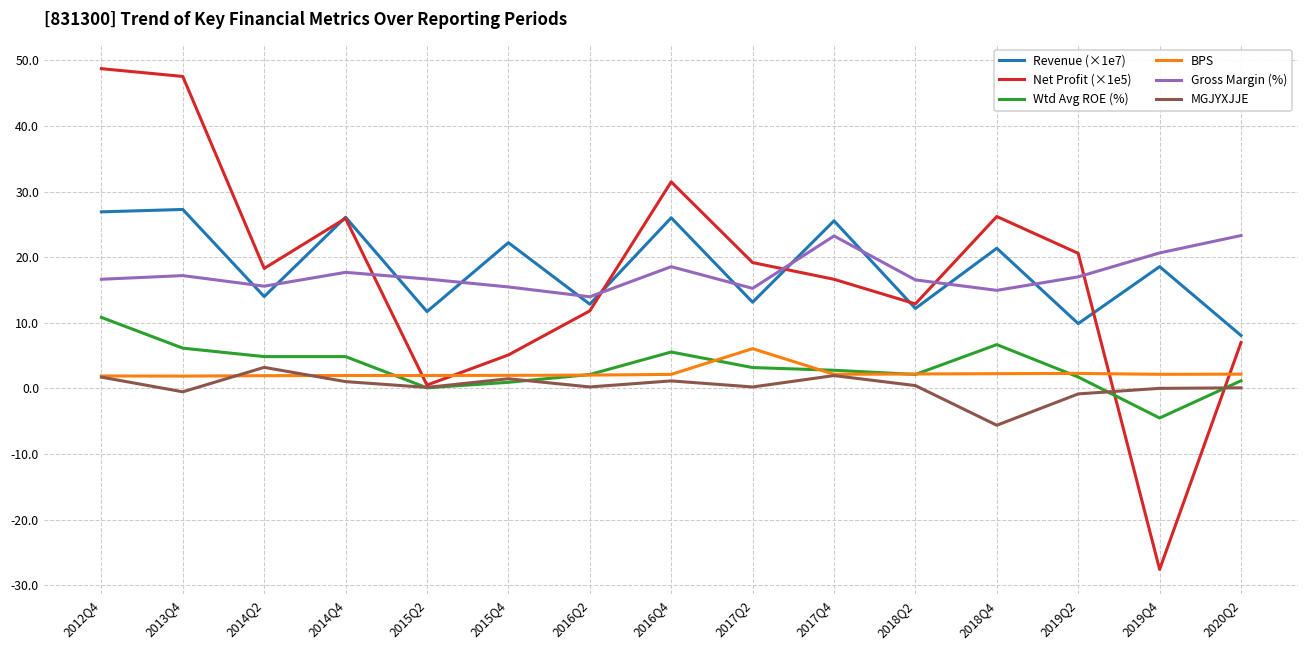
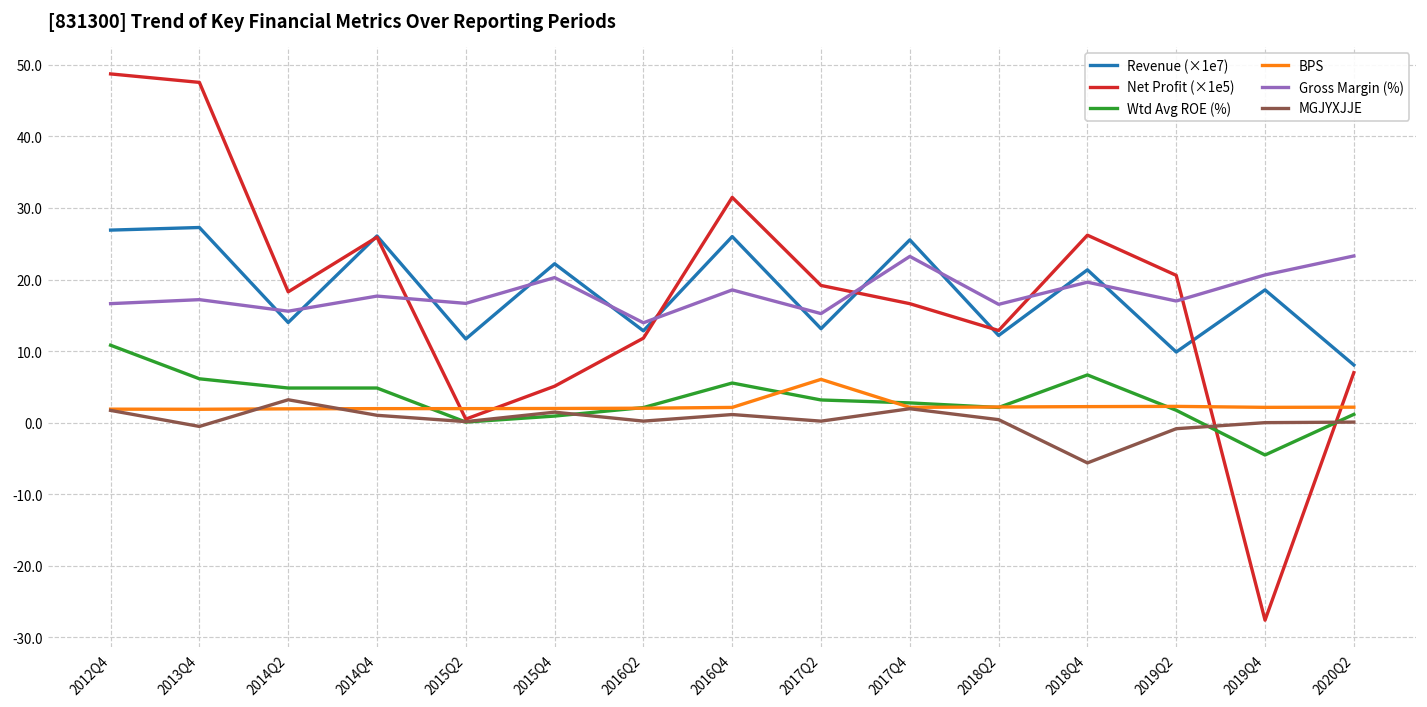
  {
    "Revenue (×1e7)": {
      "2012Q4": 27,
      "2013Q4": 27,
      "2014Q2": 14,
      "2015Q2": 12,
      "2015Q4": 22,
      "2016Q2": 13,
      "2016Q4": 26,
      "2017Q2": 13,
      "2017Q4": 26,
      "2018Q2": 12,
      "2018Q4": 21,
      "2019Q2": 10,
      "2019Q4": 19,
      "2020Q2": 8
    },
    "Net Profit (×1e5)": {
      "2012Q4": 49,
      "2013Q4": 48,
      "2014Q2": 18,
      "2015Q4": 5,
      "2016Q2": 12,
      "2016Q4": 31,
      "2017Q2": 19,
      "2017Q4": 17,
      "2018Q2": 13,
      "2018Q4": 26,
      "2019Q2": 21,
      "2019Q4": -28,
      "2020Q2": 7
    },
    "Wtd Avg ROE (%)": {
      "2012Q4": 11,
      "2013Q4": 6,
      "2014Q2": 5,
      "2014Q4": 5,
      "2015Q4": 1,
      "2016Q4": 6,
      "2017Q2": 3,
      "2017Q4": 3,
      "2018Q4": 7,
      "2019Q2": 2,
      "2019Q4": -5,
      "2020Q2": 1
    },
    "BPS": {
      "2013Q4": 2,
      "2014Q2": 2,
      "2014Q4": 2,
      "2015Q2": 2,
      "2015Q4": 2,
      "2016Q4": 2,
      "2017Q2": 6,
      "2018Q4": 2,
      "2019Q2": 2,
      "2019Q4": 2,
      "2020Q2": 2
    },
    "Gross Margin (%)": {
      "2012Q4": 17,
      "2013Q4": 17,
      "2014Q2": 16,
      "2014Q4": 18,
      "2015Q2": 17,
-     "2015Q4": 15,
+     "2015Q4": 20,
      "2016Q2": 14,
      "2016Q4": 19,
      "2017Q2": 15,
      "2017Q4": 23,
      "2018Q2": 17,
-     "2018Q4": 15,
+     "2018Q4": 20,
      "2019Q2": 17,
      "2019Q4": 21,
      "2020Q2": 23
    },
    "MGJYXJJE": {
      "2013Q4": -1,
      "2014Q2": 3,
      "2014Q4": 1,
      "2015Q4": 1,
      "2016Q2": 0,
      "2016Q4": 1,
      "2017Q2": 0,
      "2018Q2": 0,
      "2018Q4": -6,
      "2019Q2": -1,
      "2019Q4": 0,
      "2020Q2": 0
    }
  }
